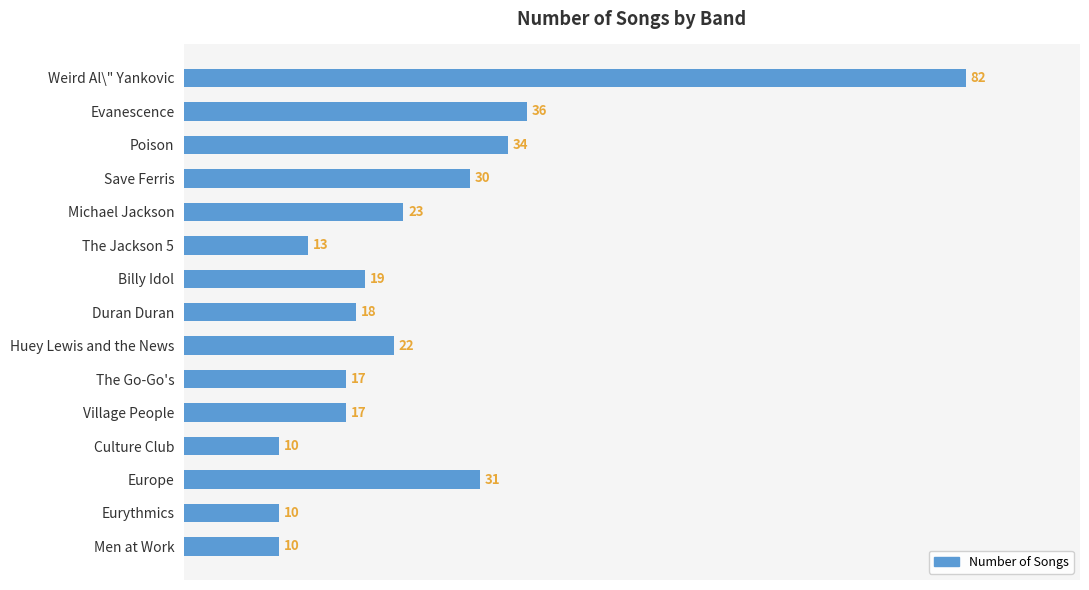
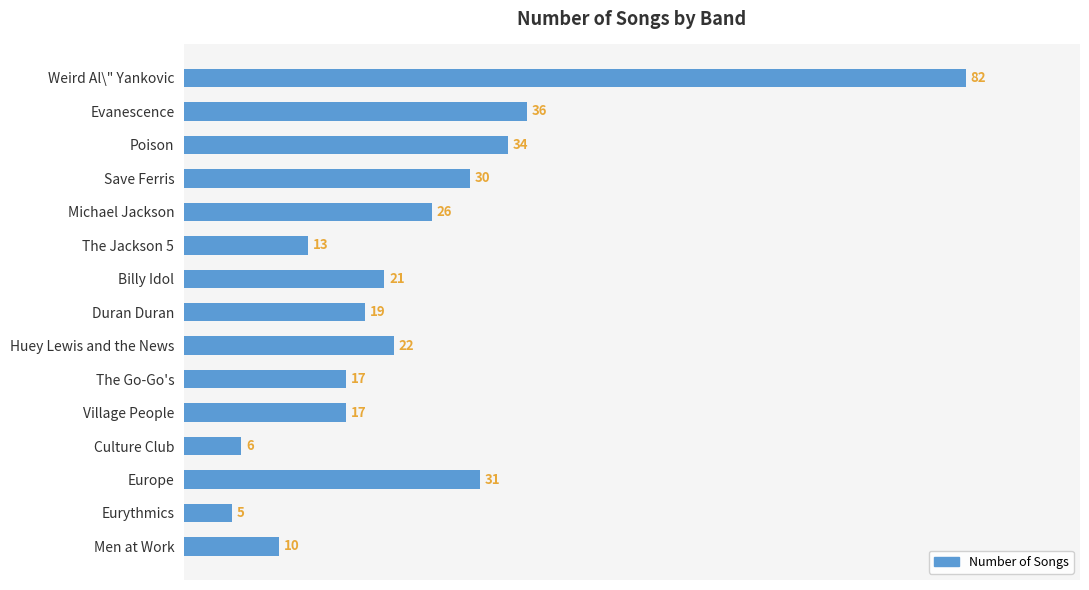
  {
    "Weird Al\\\" Yankovic": 82,
    "Evanescence": 36,
    "Poison": 34,
    "Save Ferris": 30,
-   "Michael Jackson": 23,
+   "Michael Jackson": 26,
    "The Jackson 5": 13,
-   "Billy Idol": 19,
-   "Duran Duran": 18,
+   "Billy Idol": 21,
+   "Duran Duran": 19,
    "Huey Lewis and the News": 22,
    "The Go-Go's": 17,
    "Village People": 17,
-   "Culture Club": 10,
+   "Culture Club": 6,
    "Europe": 31,
-   "Eurythmics": 10,
+   "Eurythmics": 5,
    "Men at Work": 10
  }
